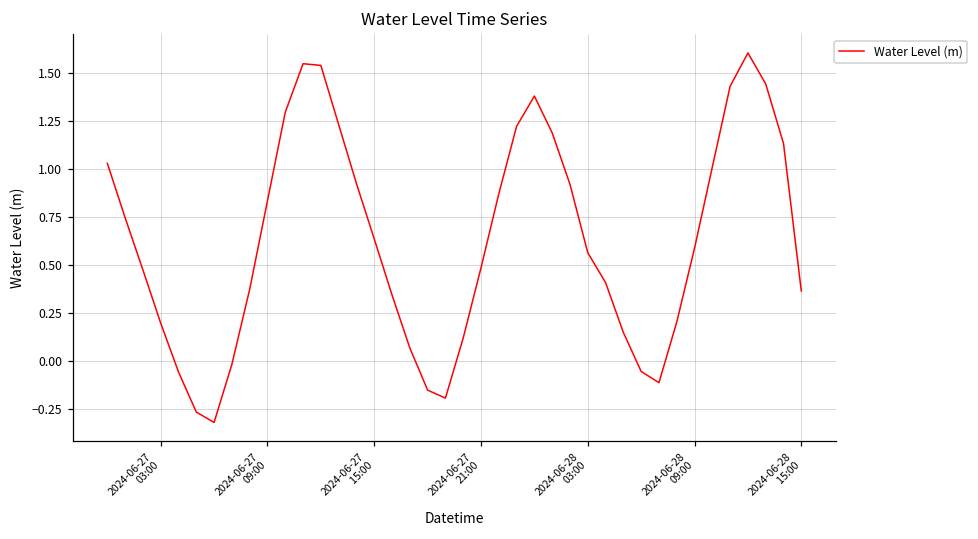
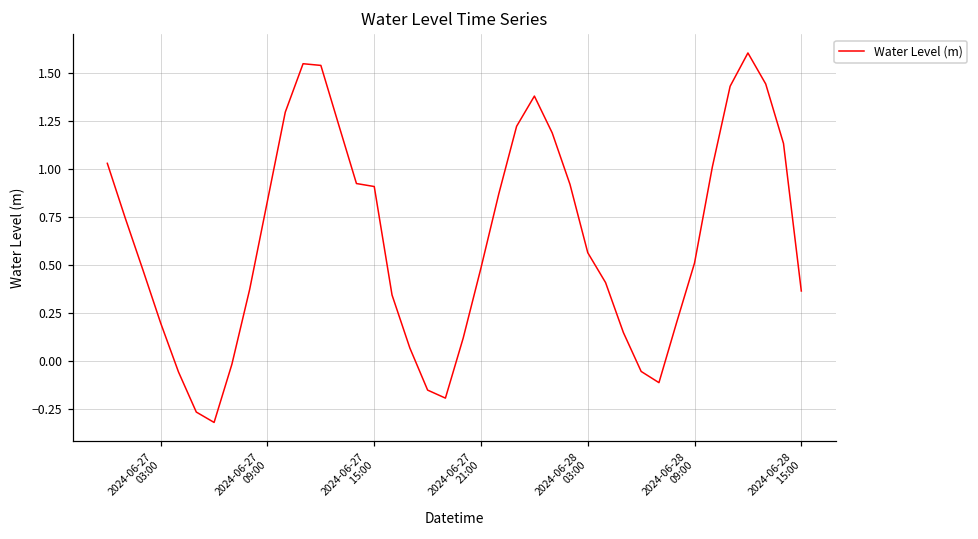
  {
    "2024-06-27 03:00": 0.20,
    "2024-06-27 09:00": 0.83,
-   "2024-06-27 15:00": 0.64,
+   "2024-06-27 15:00": 0.91,
    "2024-06-27 21:00": 0.48,
    "2024-06-28 03:00": 0.56,
-   "2024-06-28 09:00": 0.59,
+   "2024-06-28 09:00": 0.51,
    "2024-06-28 15:00": 0.36
  }
